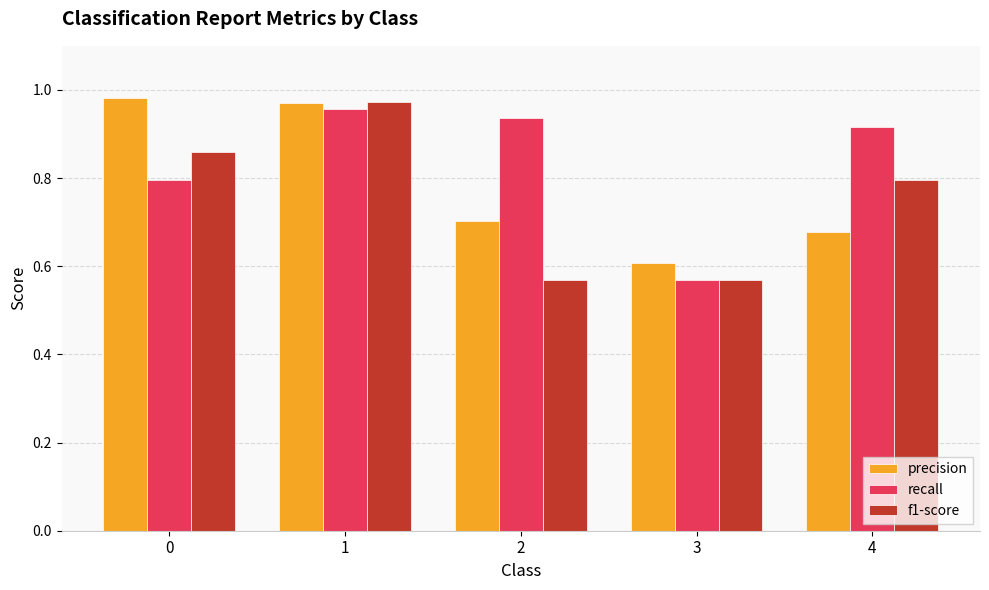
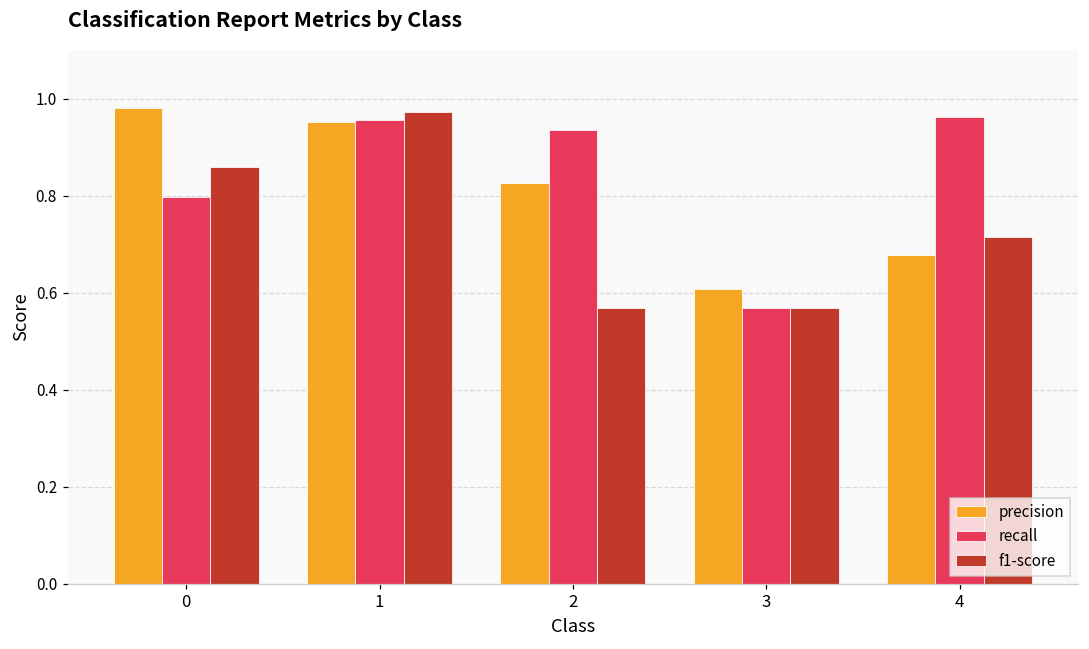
  {
    "precision": {
      "0": 0.98,
-     "1": 0.97,
-     "2": 0.70,
+     "1": 0.95,
+     "2": 0.83,
      "3": 0.61,
      "4": 0.68
    },
    "recall": {
      "0": 0.80,
      "1": 0.96,
      "2": 0.94,
      "3": 0.57,
-     "4": 0.92
+     "4": 0.96
    },
    "f1-score": {
      "0": 0.86,
      "1": 0.97,
      "2": 0.57,
      "3": 0.57,
-     "4": 0.80
+     "4": 0.71
    }
  }
